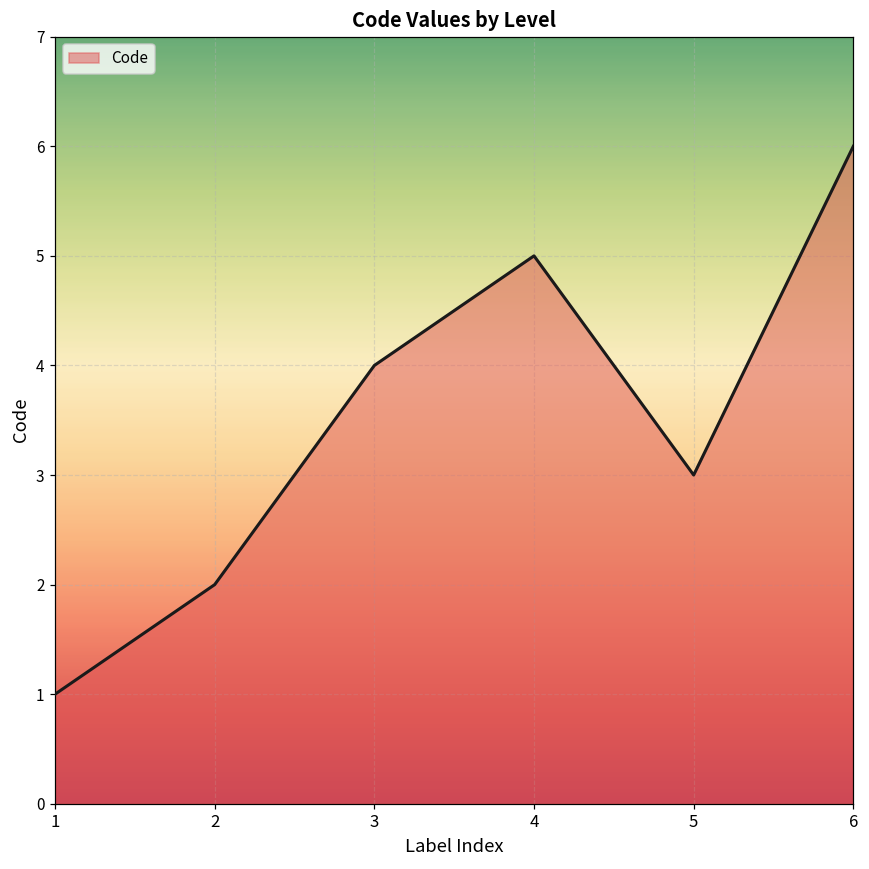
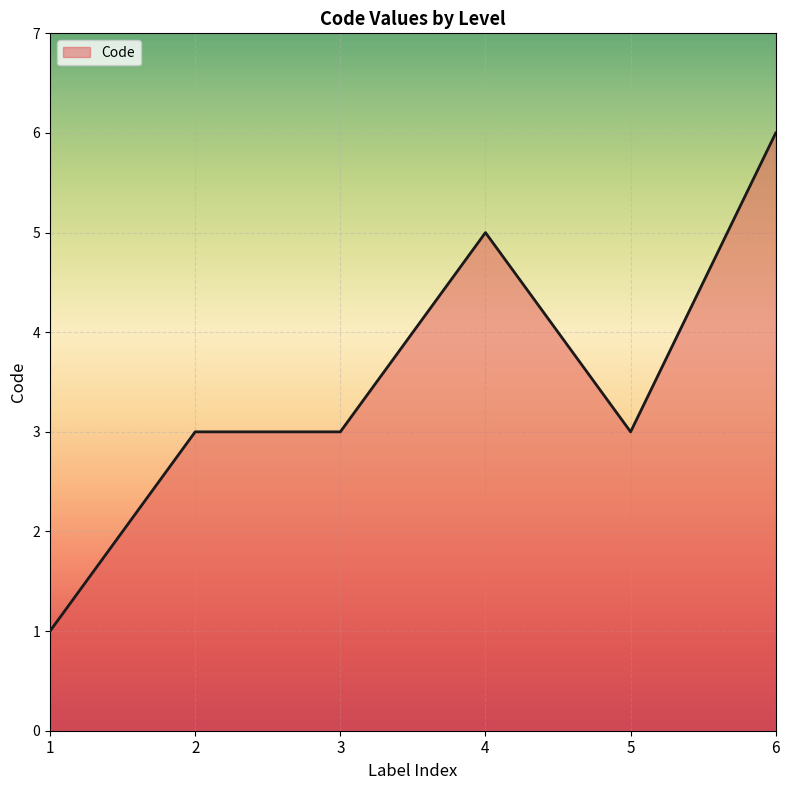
  {
    "1": 1,
-   "2": 2,
-   "3": 4,
+   "2": 3,
+   "3": 3,
    "4": 5,
    "5": 3,
    "6": 6
  }
